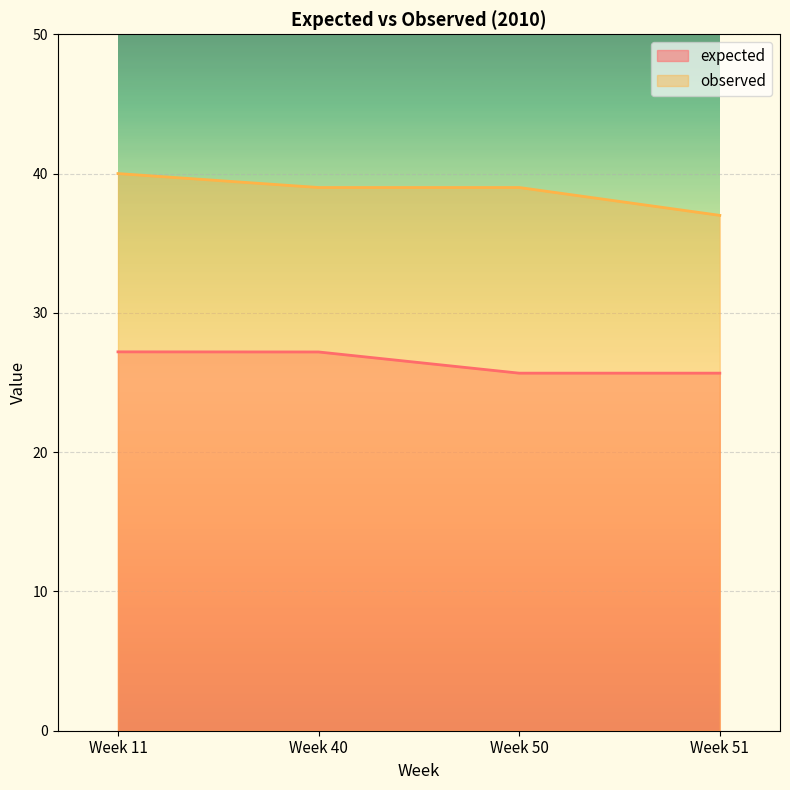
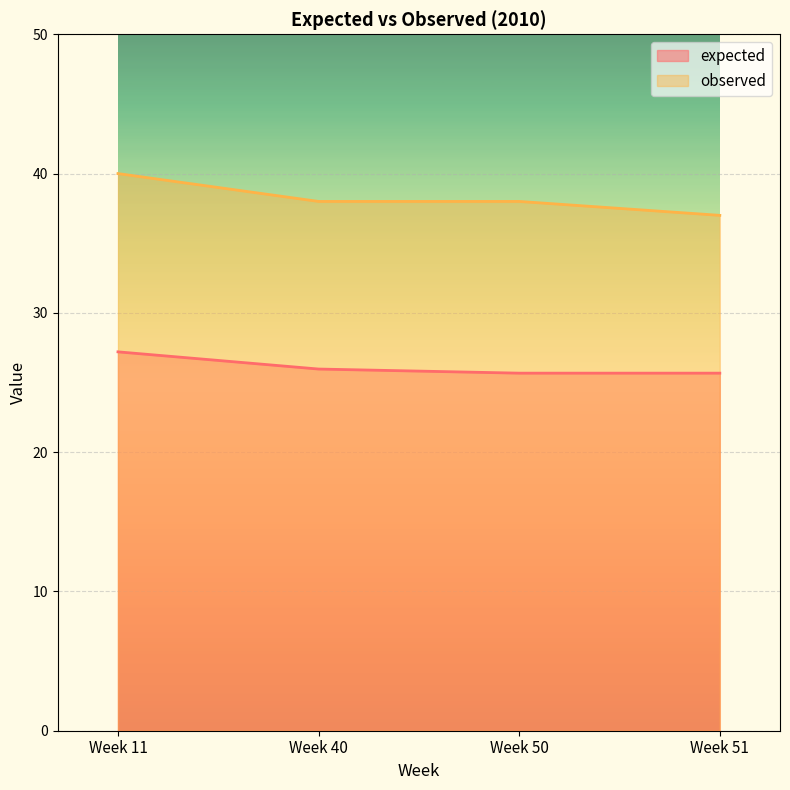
  {
    "expected": {
      "Week 11": 27.2,
-     "Week 40": 27.2,
+     "Week 40": 26.0,
      "Week 50": 25.7,
      "Week 51": 25.7
    },
    "observed": {
      "Week 11": 40,
-     "Week 40": 39,
-     "Week 50": 39,
+     "Week 40": 38,
+     "Week 50": 38,
      "Week 51": 37
    }
  }
